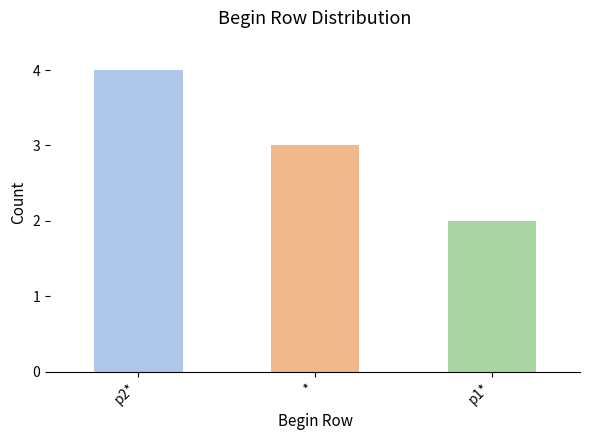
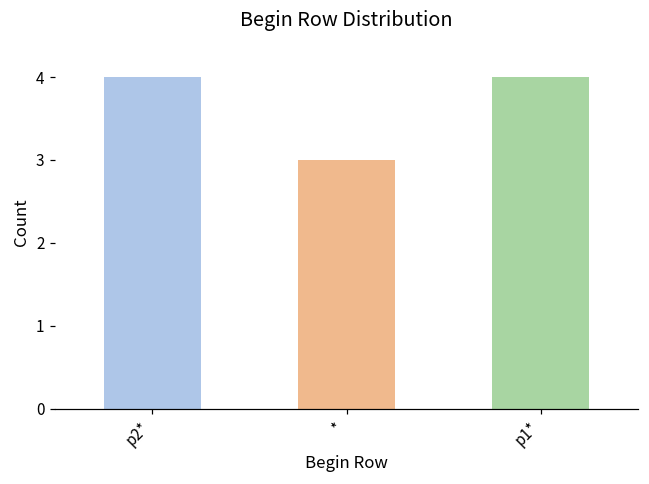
  {
    "p2*": 4,
    "*": 3,
-   "p1*": 2
+   "p1*": 4
  }
